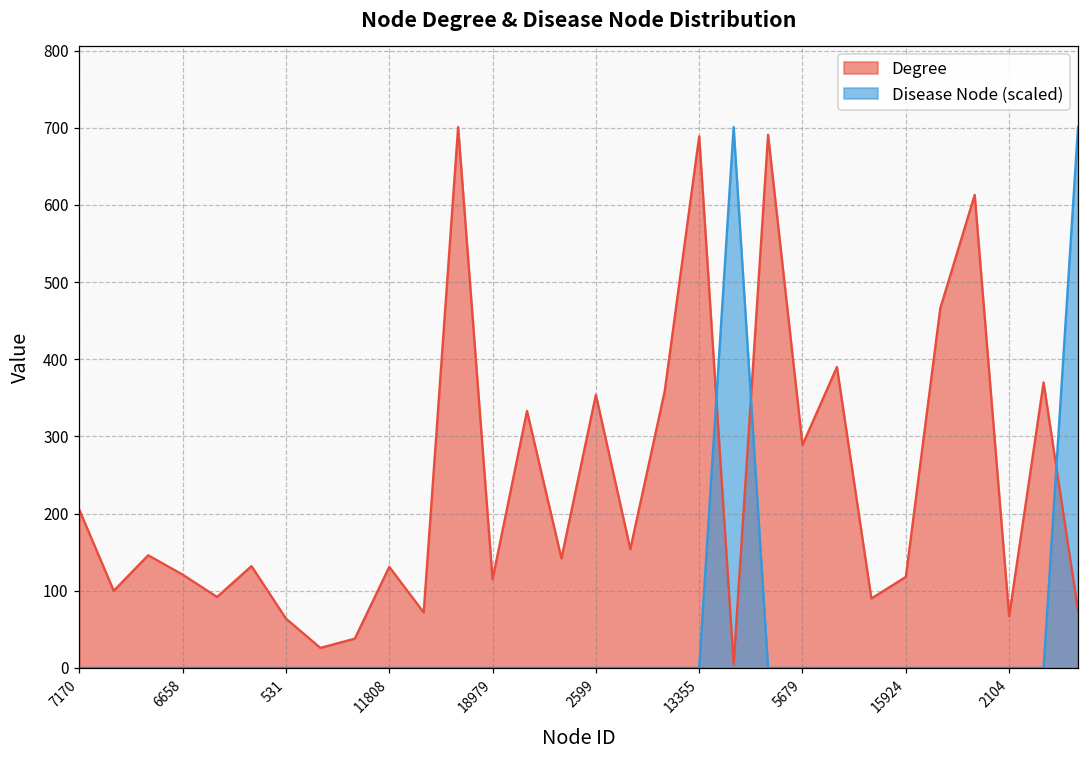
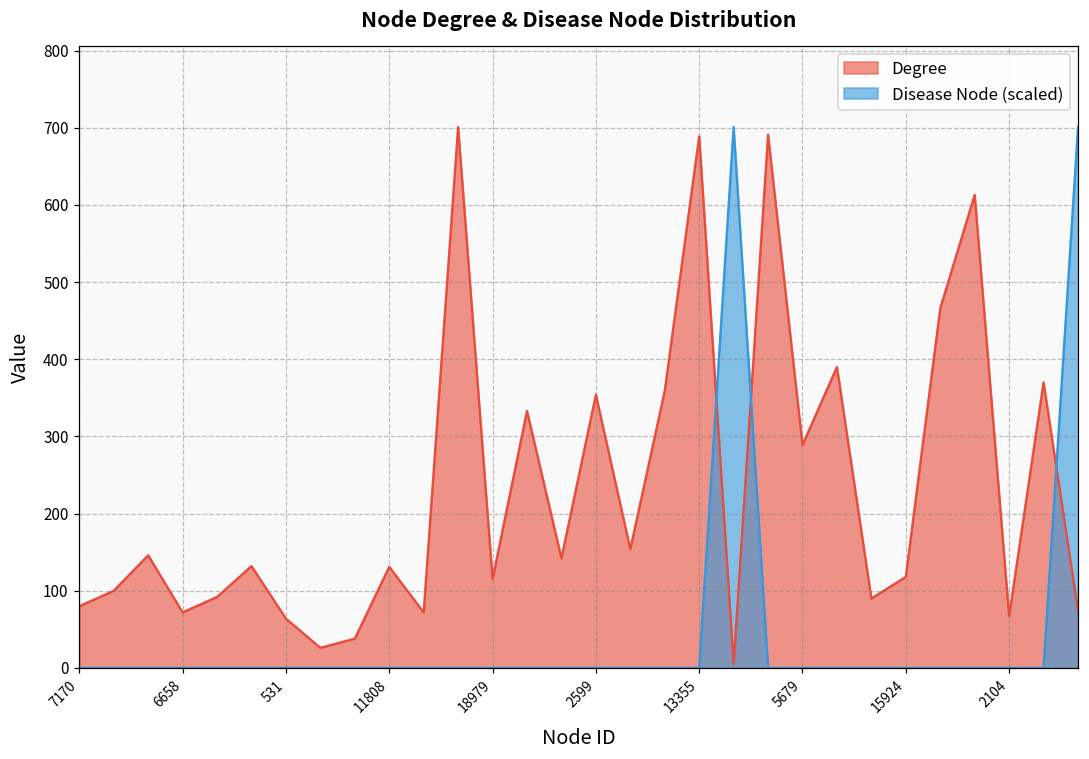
  {
    "Degree": {
-     "7170": 210,
-     "6658": 120,
+     "7170": 80,
+     "6658": 70,
      "531": 60,
      "11808": 130,
      "18979": 120,
      "2599": 350,
      "13355": 690,
      "5679": 290,
      "15924": 120,
      "2104": 70
    },
    "Disease Node (scaled)": {
      "7170": 0,
      "6658": 0,
      "531": 0,
      "11808": 0,
      "18979": 0,
      "2599": 0,
      "13355": 0,
      "5679": 0,
      "15924": 0,
      "2104": 0
    }
  }
